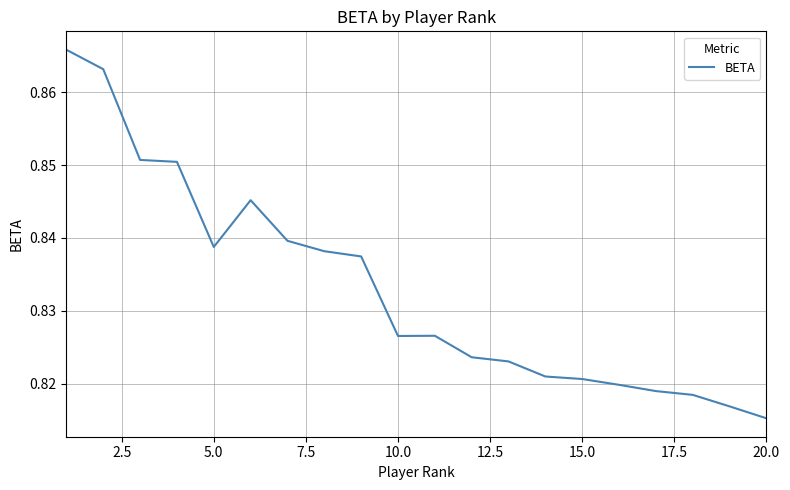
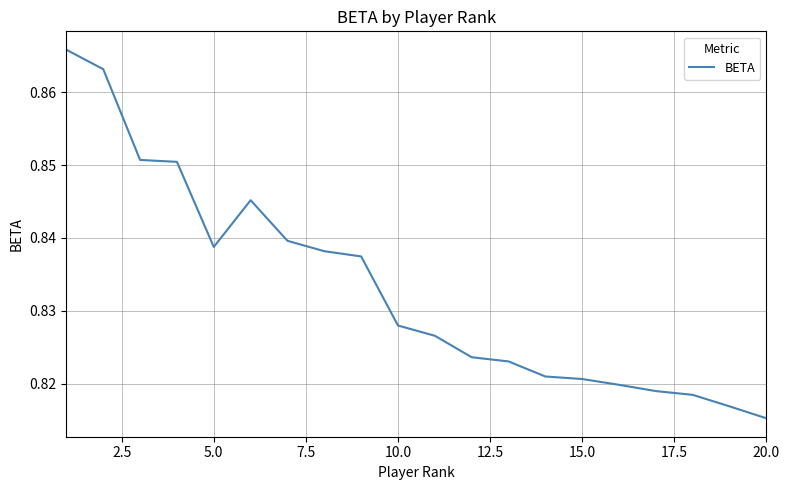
  {
    "5.0": 0.839,
-   "10.0": 0.827,
+   "10.0": 0.828,
    "15.0": 0.821,
    "20.0": 0.815
  }
